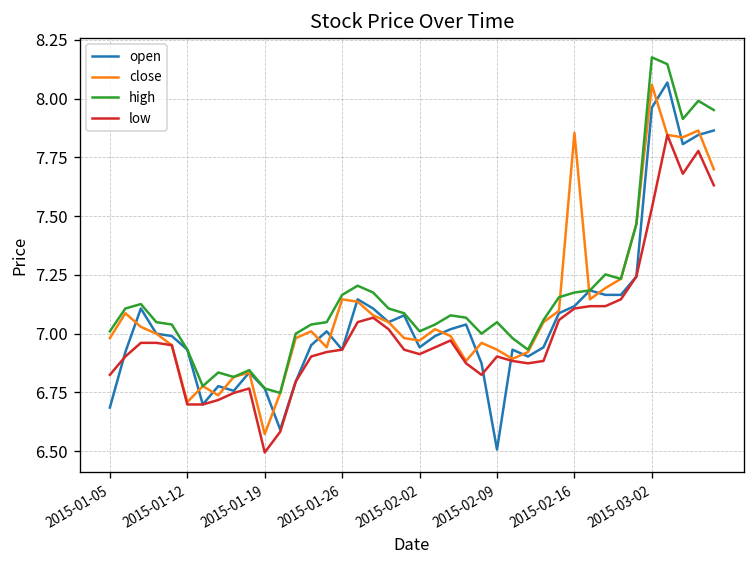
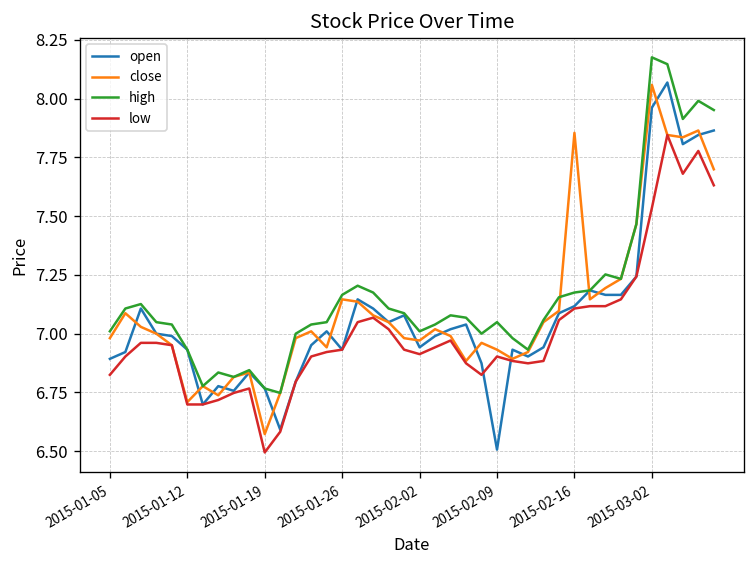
  {
    "open": {
-     "2015-01-05": 6.69,
+     "2015-01-05": 6.89,
      "2015-02-02": 6.94,
      "2015-02-09": 6.51,
      "2015-03-02": 7.96
    },
    "close": {
      "2015-01-05": 6.98,
      "2015-01-19": 6.57,
      "2015-01-26": 7.15,
      "2015-02-02": 6.97,
      "2015-02-09": 6.93,
      "2015-02-16": 7.85,
      "2015-03-02": 8.06
    },
    "high": {
      "2015-01-05": 7.01,
      "2015-01-26": 7.17,
      "2015-02-02": 7.01,
      "2015-02-09": 7.05,
      "2015-02-16": 7.18,
      "2015-03-02": 8.18
    },
    "low": {
      "2015-01-05": 6.83,
      "2015-01-19": 6.50,
      "2015-02-02": 6.91,
      "2015-02-09": 6.90,
      "2015-03-02": 7.53
    }
  }
